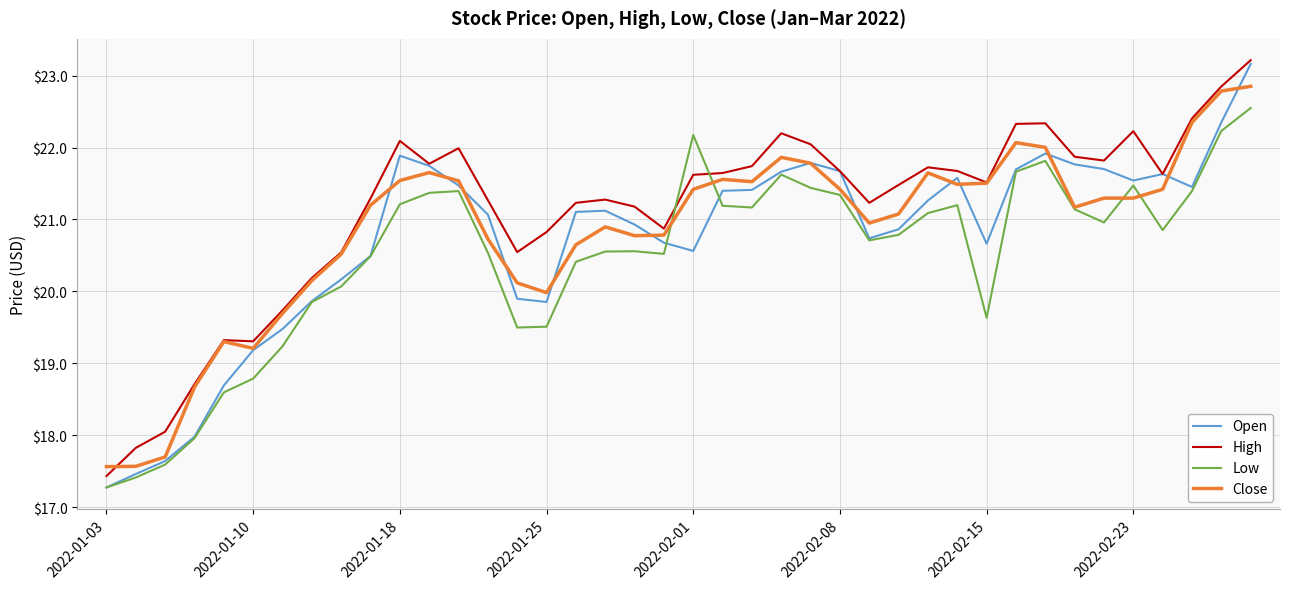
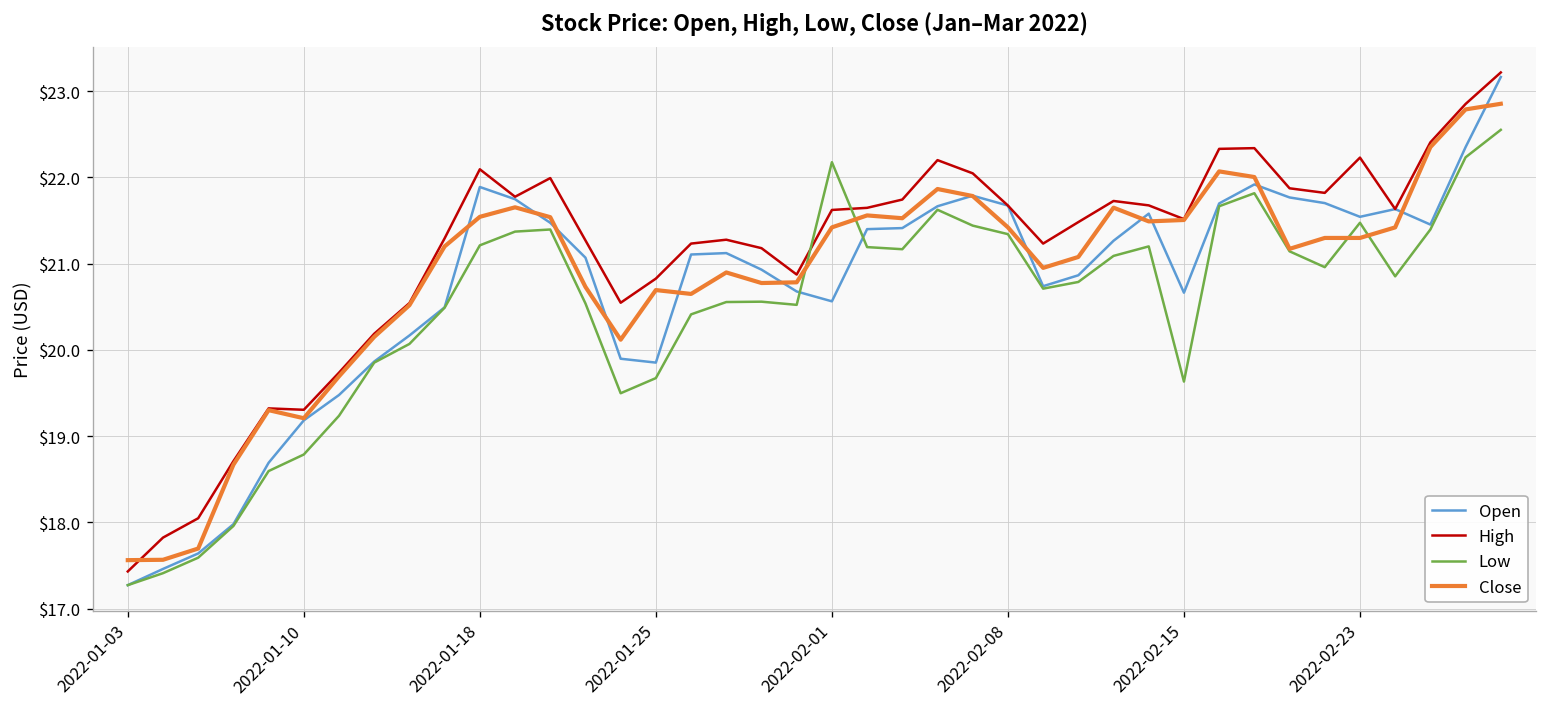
  {
    "Open": {
      "2022-01-18": "$21.9",
      "2022-01-25": "$19.9",
      "2022-02-01": "$20.6",
      "2022-02-15": "$20.7",
      "2022-02-23": "$21.5"
    },
    "High": {
      "2022-01-03": "$17.4",
      "2022-01-10": "$19.3",
      "2022-01-18": "$22.1",
      "2022-01-25": "$20.8",
      "2022-02-01": "$21.6",
      "2022-02-23": "$22.2"
    },
    "Low": {
      "2022-01-10": "$18.8",
      "2022-01-18": "$21.2",
-     "2022-01-25": "$19.5",
+     "2022-01-25": "$19.7",
      "2022-02-01": "$22.2",
      "2022-02-08": "$21.3",
      "2022-02-15": "$19.6",
      "2022-02-23": "$21.5"
    },
    "Close": {
      "2022-01-03": "$17.6",
      "2022-01-18": "$21.5",
-     "2022-01-25": "$20.0",
+     "2022-01-25": "$20.7",
      "2022-02-01": "$21.4",
      "2022-02-08": "$21.4",
      "2022-02-23": "$21.3"
    }
  }
